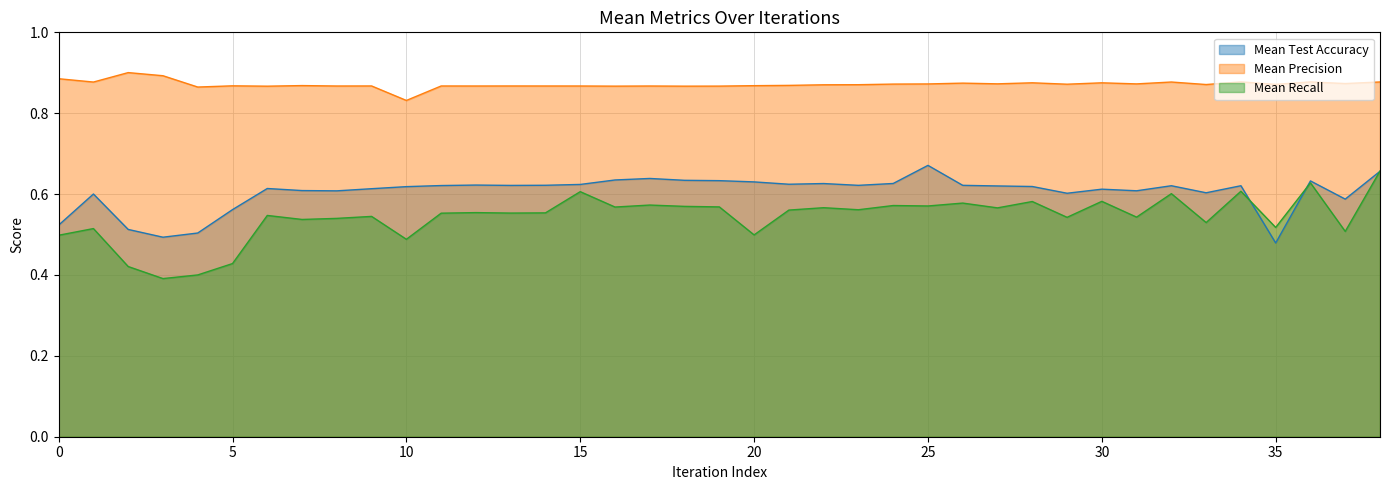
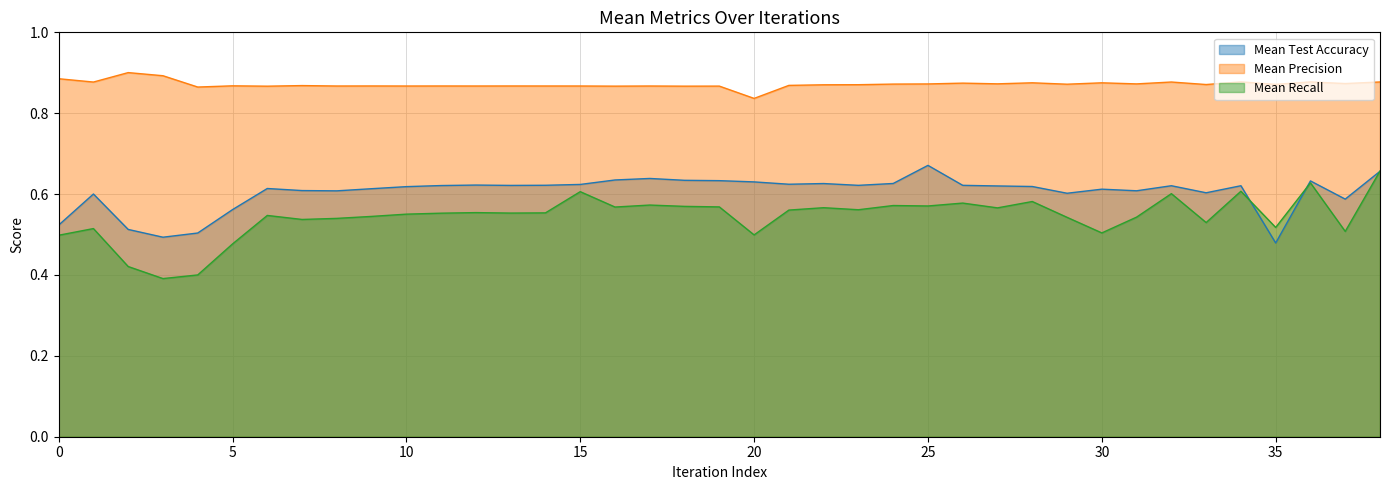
  {
    "Mean Test Accuracy": {
      "0": 0.52,
      "5": 0.56,
      "10": 0.62,
      "15": 0.62,
      "20": 0.63,
      "25": 0.67,
      "30": 0.61,
      "35": 0.48
    },
    "Mean Precision": {
      "0": 0.89,
      "5": 0.87,
-     "10": 0.83,
+     "10": 0.87,
      "15": 0.87,
-     "20": 0.87,
+     "20": 0.84,
      "25": 0.87,
      "30": 0.88
    },
    "Mean Recall": {
      "0": 0.50,
-     "5": 0.43,
-     "10": 0.49,
+     "5": 0.48,
+     "10": 0.55,
      "15": 0.61,
      "20": 0.50,
      "25": 0.57,
-     "30": 0.58,
+     "30": 0.50,
      "35": 0.52
    }
  }
